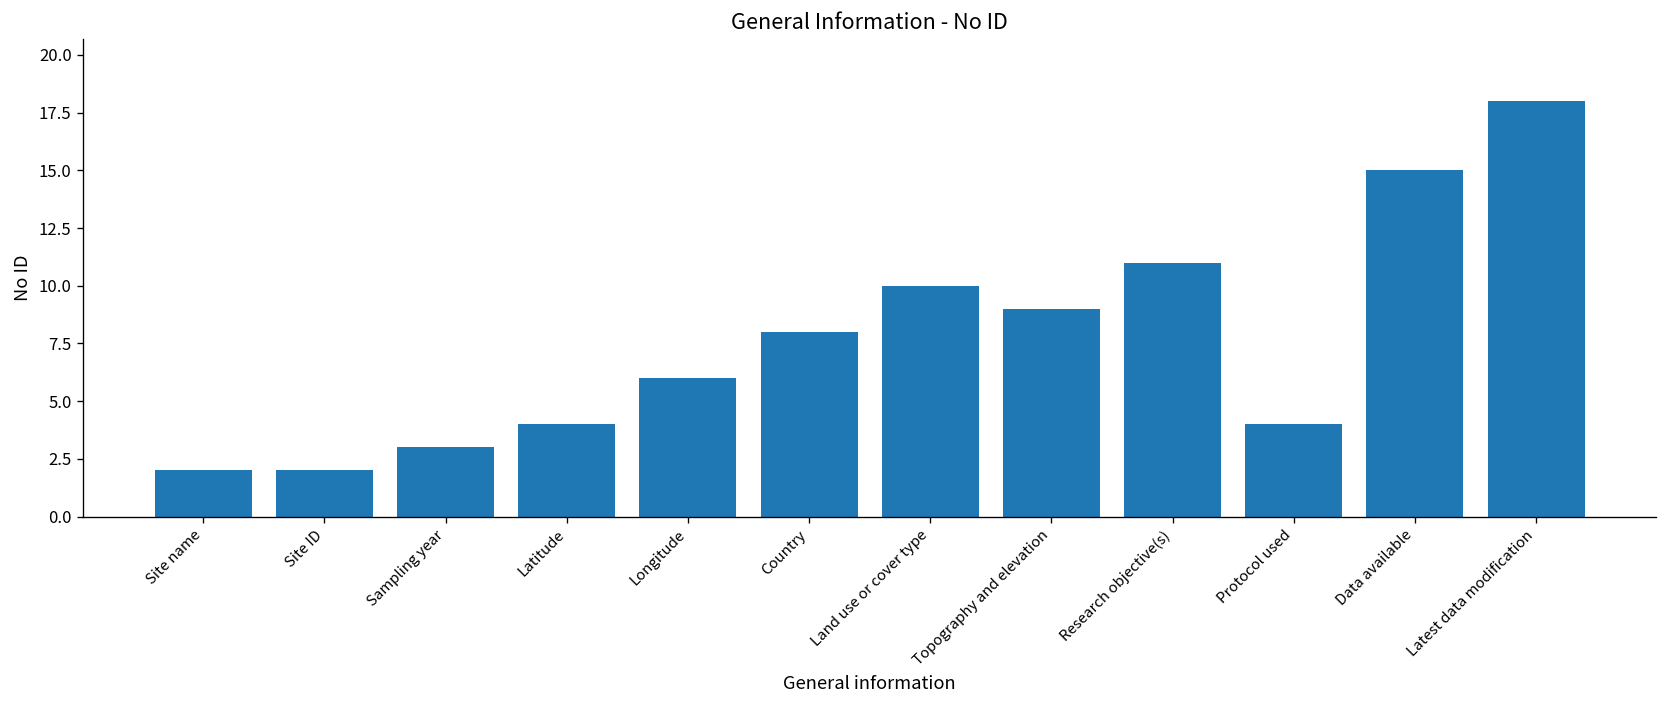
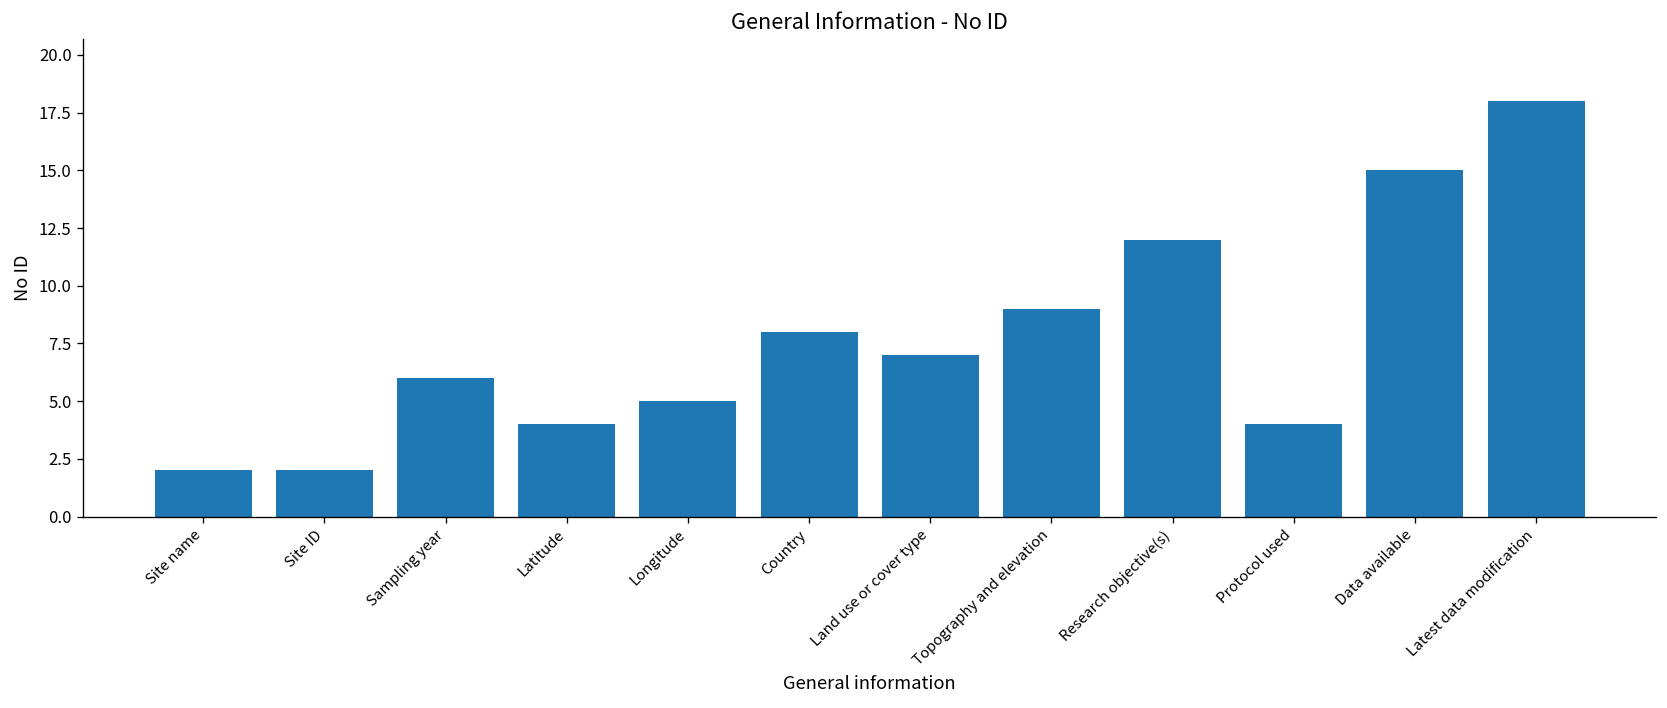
  {
    "Site name": 2,
    "Site ID": 2,
-   "Sampling year": 3,
+   "Sampling year": 6,
    "Latitude": 4,
-   "Longitude": 6,
+   "Longitude": 5,
    "Country": 8,
-   "Land use or cover type": 10,
+   "Land use or cover type": 7,
    "Topography and elevation": 9,
-   "Research objective(s)": 11,
+   "Research objective(s)": 12,
    "Protocol used": 4,
    "Data available": 15,
    "Latest data modification": 18
  }
